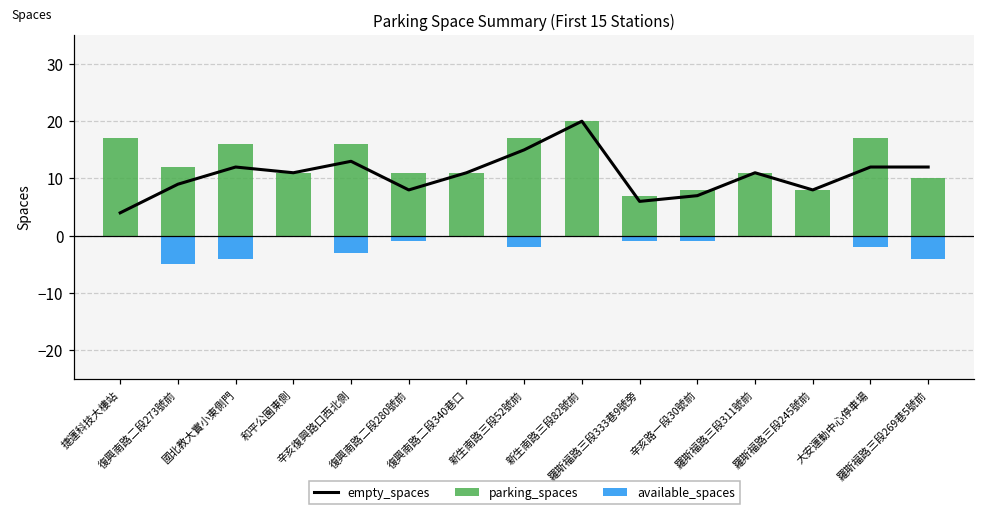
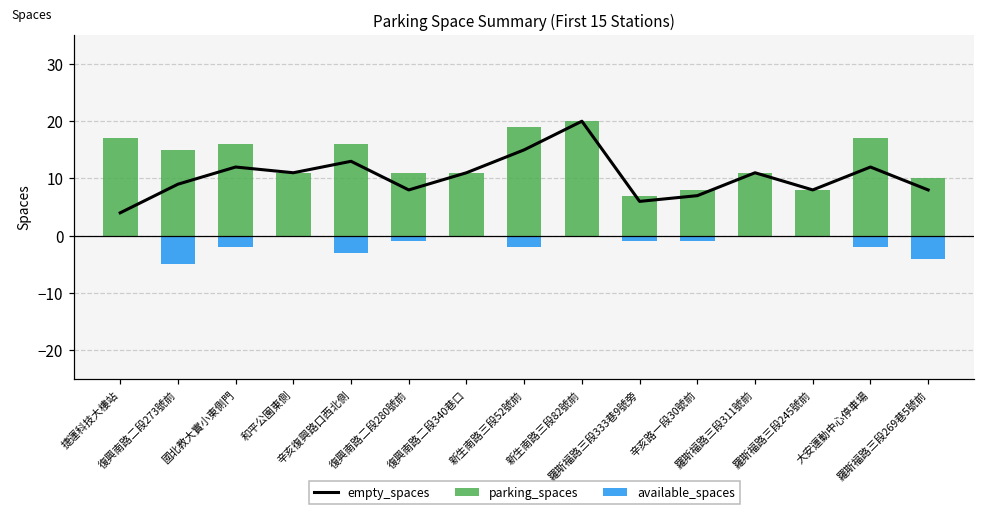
  {
    "parking_spaces": {
      "捷運科技大樓站": 17,
-     "復興南路二段273號前": 12,
+     "復興南路二段273號前": 15,
      "國北教大實小東側門": 16,
      "和平公園東側": 11,
      "辛亥復興路口西北側": 16,
      "復興南路二段280號前": 11,
      "復興南路二段340巷口": 11,
-     "新生南路三段52號前": 17,
+     "新生南路三段52號前": 19,
      "新生南路三段82號前": 20,
      "羅斯福路三段333巷9號旁": 7,
      "辛亥路一段30號前": 8,
      "羅斯福路三段311號前": 11,
      "羅斯福路三段245號前": 8,
      "大安運動中心停車場": 17,
      "羅斯福路三段269巷5號前": 10
    },
    "empty_spaces": {
      "捷運科技大樓站": 4,
      "復興南路二段273號前": 9,
      "國北教大實小東側門": 12,
      "和平公園東側": 11,
      "辛亥復興路口西北側": 13,
      "復興南路二段280號前": 8,
      "復興南路二段340巷口": 11,
      "新生南路三段52號前": 15,
      "新生南路三段82號前": 20,
      "羅斯福路三段333巷9號旁": 6,
      "辛亥路一段30號前": 7,
      "羅斯福路三段311號前": 11,
      "羅斯福路三段245號前": 8,
      "大安運動中心停車場": 12,
-     "羅斯福路三段269巷5號前": 12
+     "羅斯福路三段269巷5號前": 8
    },
    "available_spaces": {
      "捷運科技大樓站": 0,
      "復興南路二段273號前": -5,
-     "國北教大實小東側門": -4,
+     "國北教大實小東側門": -2,
      "和平公園東側": 0,
      "辛亥復興路口西北側": -3,
      "復興南路二段280號前": -1,
      "復興南路二段340巷口": 0,
      "新生南路三段52號前": -2,
      "新生南路三段82號前": 0,
      "羅斯福路三段333巷9號旁": -1,
      "辛亥路一段30號前": -1,
      "羅斯福路三段311號前": 0,
      "羅斯福路三段245號前": 0,
      "大安運動中心停車場": -2,
      "羅斯福路三段269巷5號前": -4
    }
  }
